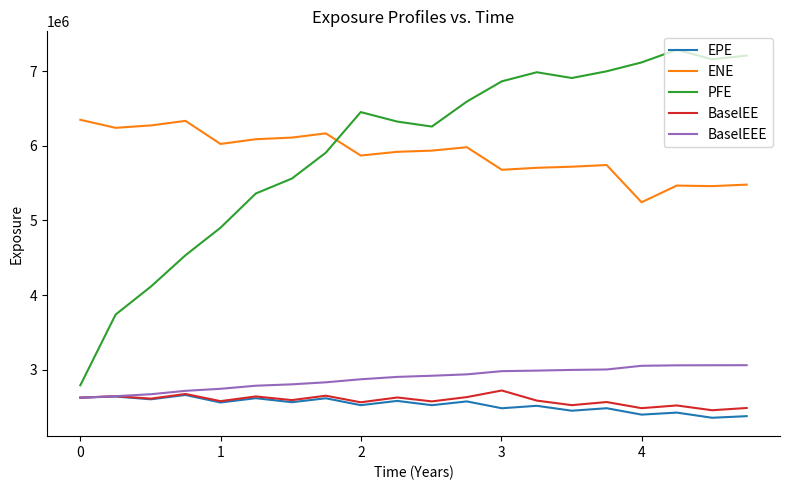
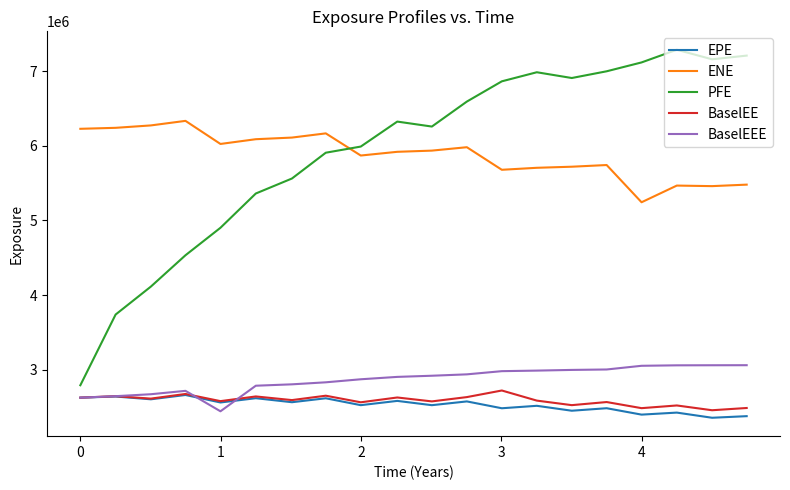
  {
    "EPE": {
      "2": 2500000,
      "3": 2500000,
      "4": 2400000
    },
    "ENE": {
-     "0": 6300000,
+     "0": 6200000,
      "1": 6000000,
      "2": 5900000,
      "3": 5700000,
      "4": 5200000
    },
    "PFE": {
      "0": 2800000,
      "1": 4900000,
-     "2": 6500000,
+     "2": 6000000,
      "3": 6900000,
      "4": 7100000
    },
    "BaselEE": {
      "2": 2600000,
      "3": 2700000,
      "4": 2500000
    },
    "BaselEEE": {
-     "1": 2700000,
+     "1": 2400000,
      "2": 2900000,
      "3": 3000000,
      "4": 3100000
    }
  }
